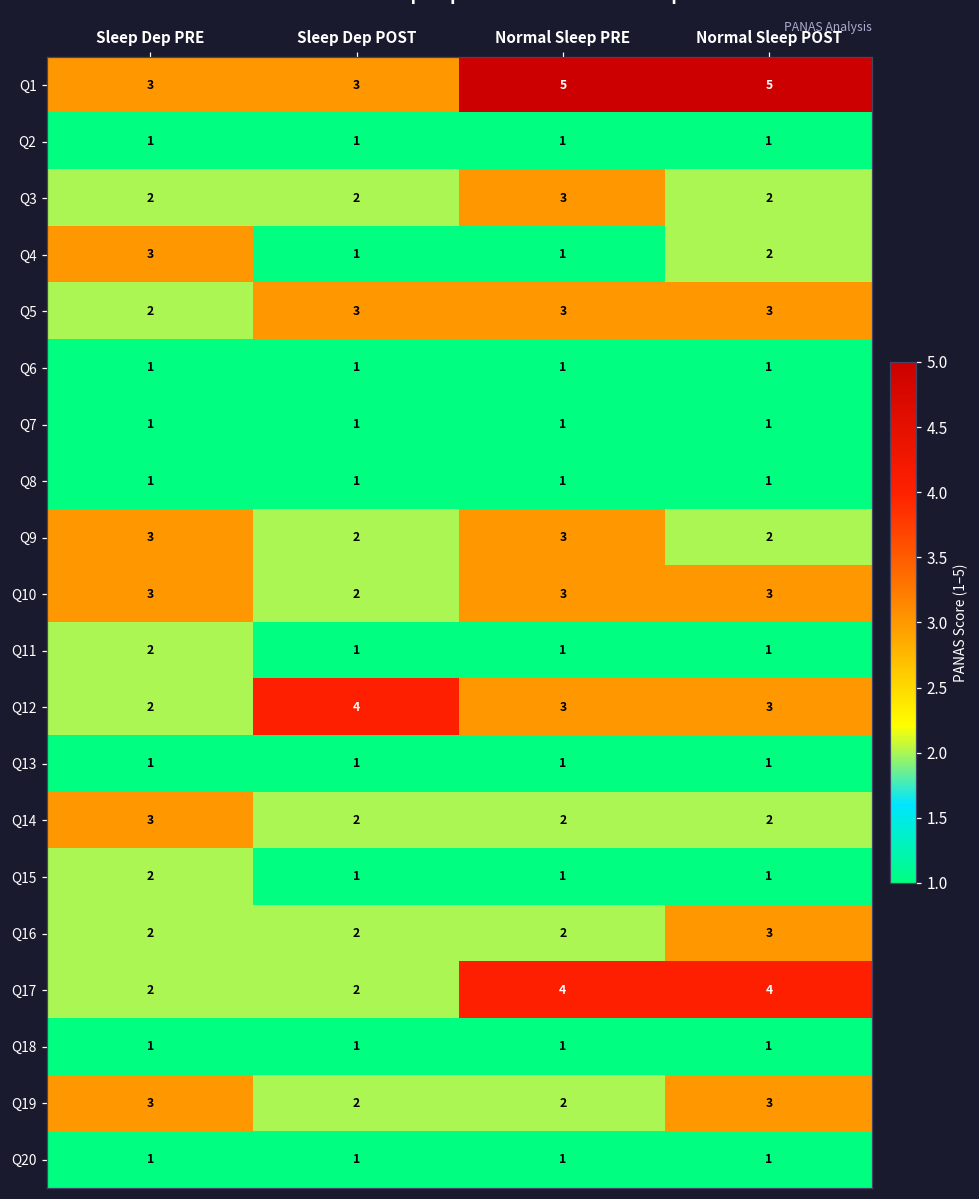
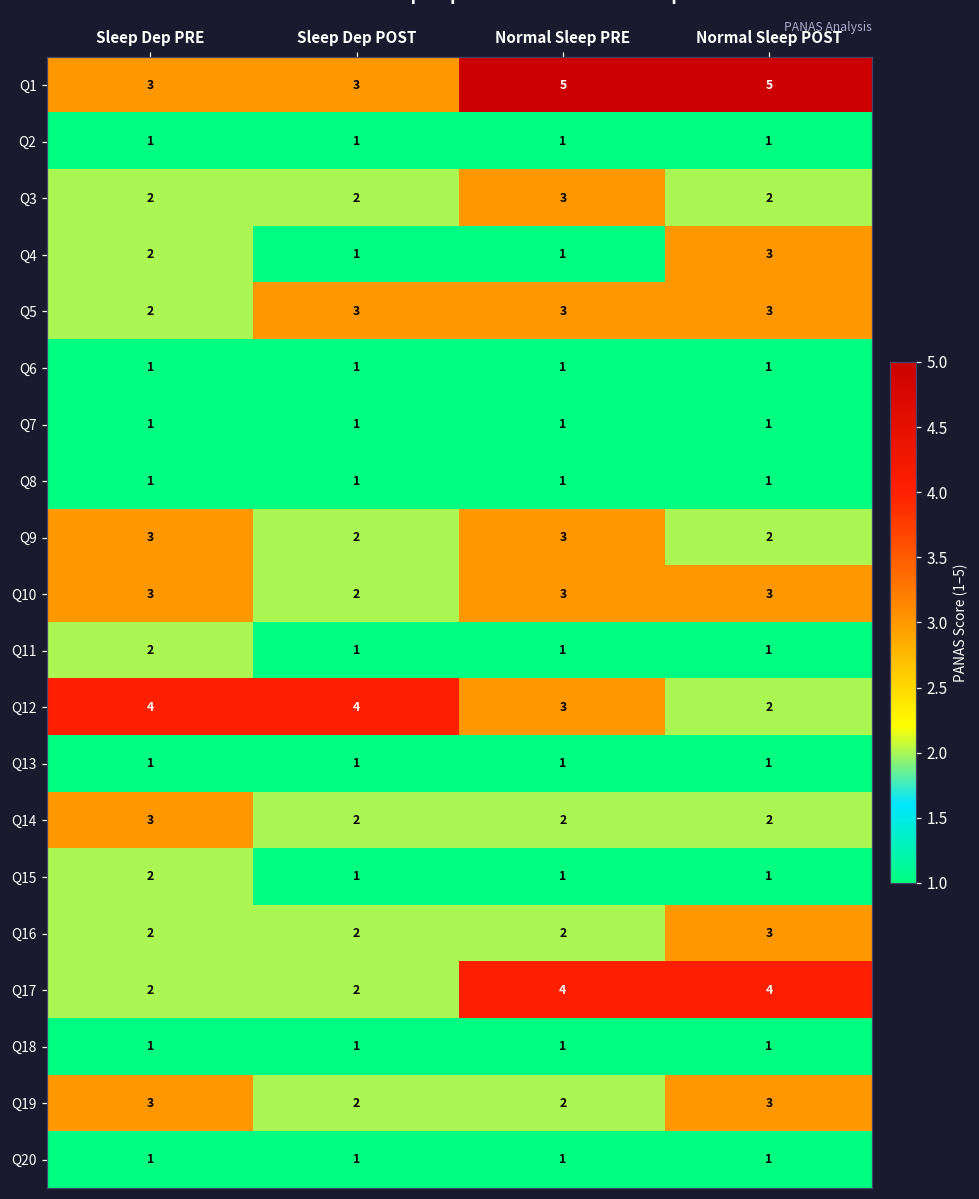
  {
    "Q1": {
      "Sleep Dep PRE": 3,
      "Sleep Dep POST": 3,
      "Normal Sleep PRE": 5,
      "Normal Sleep POST": 5
    },
    "Q2": {
      "Sleep Dep PRE": 1,
      "Sleep Dep POST": 1,
      "Normal Sleep PRE": 1,
      "Normal Sleep POST": 1
    },
    "Q3": {
      "Sleep Dep PRE": 2,
      "Sleep Dep POST": 2,
      "Normal Sleep PRE": 3,
      "Normal Sleep POST": 2
    },
    "Q4": {
-     "Sleep Dep PRE": 3,
+     "Sleep Dep PRE": 2,
      "Sleep Dep POST": 1,
      "Normal Sleep PRE": 1,
-     "Normal Sleep POST": 2
+     "Normal Sleep POST": 3
    },
    "Q5": {
      "Sleep Dep PRE": 2,
      "Sleep Dep POST": 3,
      "Normal Sleep PRE": 3,
      "Normal Sleep POST": 3
    },
    "Q6": {
      "Sleep Dep PRE": 1,
      "Sleep Dep POST": 1,
      "Normal Sleep PRE": 1,
      "Normal Sleep POST": 1
    },
    "Q7": {
      "Sleep Dep PRE": 1,
      "Sleep Dep POST": 1,
      "Normal Sleep PRE": 1,
      "Normal Sleep POST": 1
    },
    "Q8": {
      "Sleep Dep PRE": 1,
      "Sleep Dep POST": 1,
      "Normal Sleep PRE": 1,
      "Normal Sleep POST": 1
    },
    "Q9": {
      "Sleep Dep PRE": 3,
      "Sleep Dep POST": 2,
      "Normal Sleep PRE": 3,
      "Normal Sleep POST": 2
    },
    "Q10": {
      "Sleep Dep PRE": 3,
      "Sleep Dep POST": 2,
      "Normal Sleep PRE": 3,
      "Normal Sleep POST": 3
    },
    "Q11": {
      "Sleep Dep PRE": 2,
      "Sleep Dep POST": 1,
      "Normal Sleep PRE": 1,
      "Normal Sleep POST": 1
    },
    "Q12": {
-     "Sleep Dep PRE": 2,
+     "Sleep Dep PRE": 4,
      "Sleep Dep POST": 4,
      "Normal Sleep PRE": 3,
-     "Normal Sleep POST": 3
+     "Normal Sleep POST": 2
    },
    "Q13": {
      "Sleep Dep PRE": 1,
      "Sleep Dep POST": 1,
      "Normal Sleep PRE": 1,
      "Normal Sleep POST": 1
    },
    "Q14": {
      "Sleep Dep PRE": 3,
      "Sleep Dep POST": 2,
      "Normal Sleep PRE": 2,
      "Normal Sleep POST": 2
    },
    "Q15": {
      "Sleep Dep PRE": 2,
      "Sleep Dep POST": 1,
      "Normal Sleep PRE": 1,
      "Normal Sleep POST": 1
    },
    "Q16": {
      "Sleep Dep PRE": 2,
      "Sleep Dep POST": 2,
      "Normal Sleep PRE": 2,
      "Normal Sleep POST": 3
    },
    "Q17": {
      "Sleep Dep PRE": 2,
      "Sleep Dep POST": 2,
      "Normal Sleep PRE": 4,
      "Normal Sleep POST": 4
    },
    "Q18": {
      "Sleep Dep PRE": 1,
      "Sleep Dep POST": 1,
      "Normal Sleep PRE": 1,
      "Normal Sleep POST": 1
    },
    "Q19": {
      "Sleep Dep PRE": 3,
      "Sleep Dep POST": 2,
      "Normal Sleep PRE": 2,
      "Normal Sleep POST": 3
    },
    "Q20": {
      "Sleep Dep PRE": 1,
      "Sleep Dep POST": 1,
      "Normal Sleep PRE": 1,
      "Normal Sleep POST": 1
    }
  }
